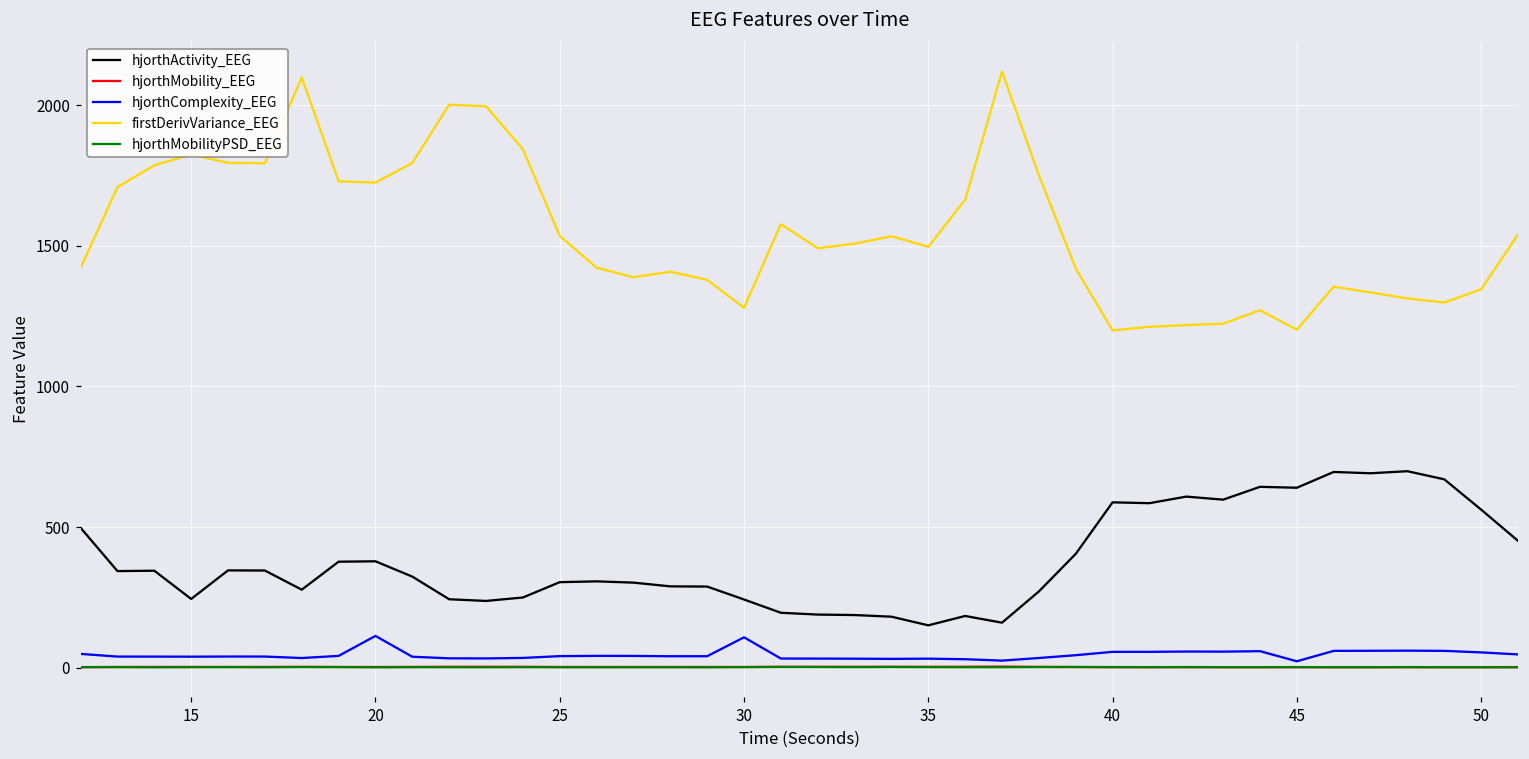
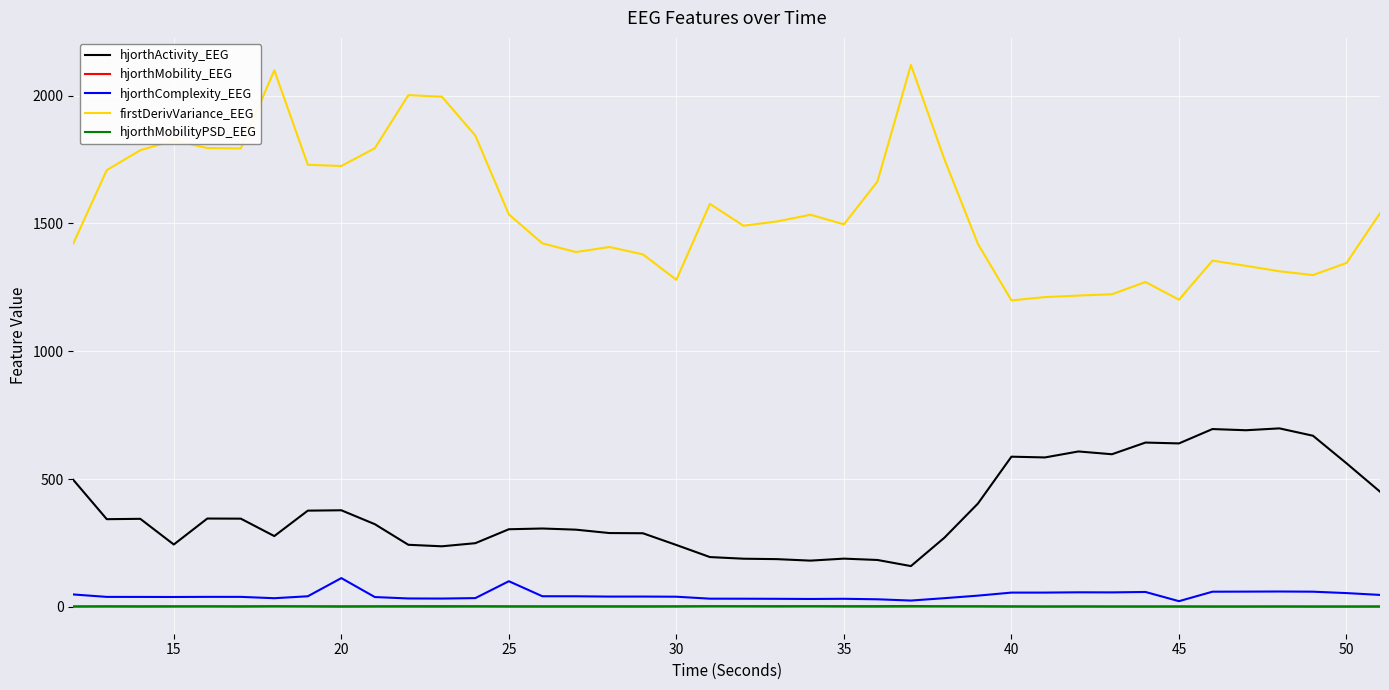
  {
    "hjorthActivity_EEG": {
      "15": 240,
      "20": 380,
      "25": 300,
      "30": 240,
-     "35": 150,
+     "35": 190,
      "40": 590,
      "45": 640,
      "50": 560
    },
    "hjorthComplexity_EEG": {
      "15": 40,
      "20": 110,
-     "25": 40,
-     "30": 110,
+     "25": 100,
+     "30": 40,
      "35": 30,
      "40": 60,
      "45": 20,
      "50": 50
    },
    "firstDerivVariance_EEG": {
      "20": 1720,
      "25": 1540,
      "30": 1280,
      "35": 1500,
      "40": 1200,
      "45": 1200,
      "50": 1350
    }
  }
